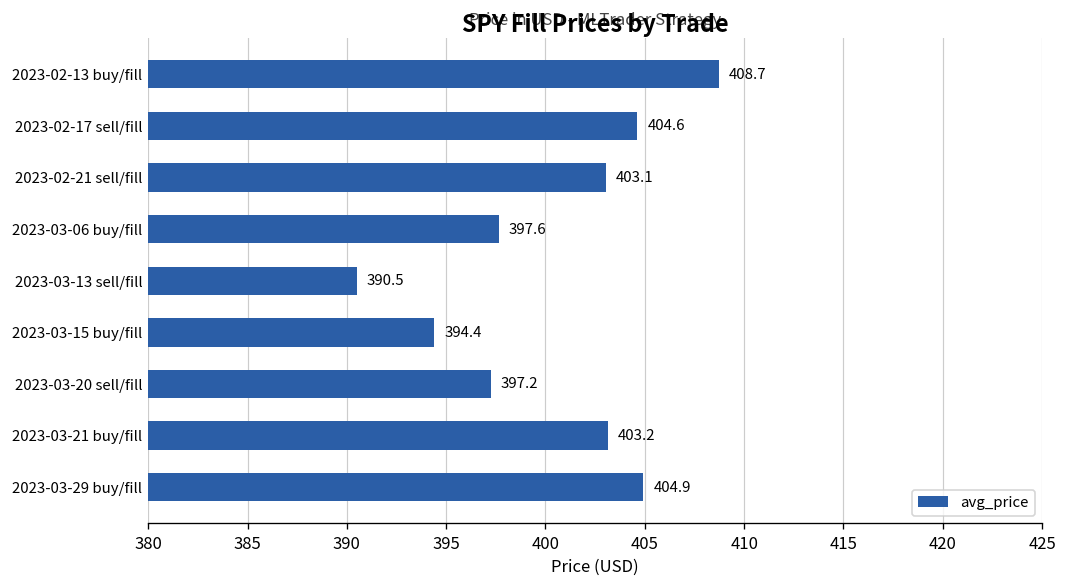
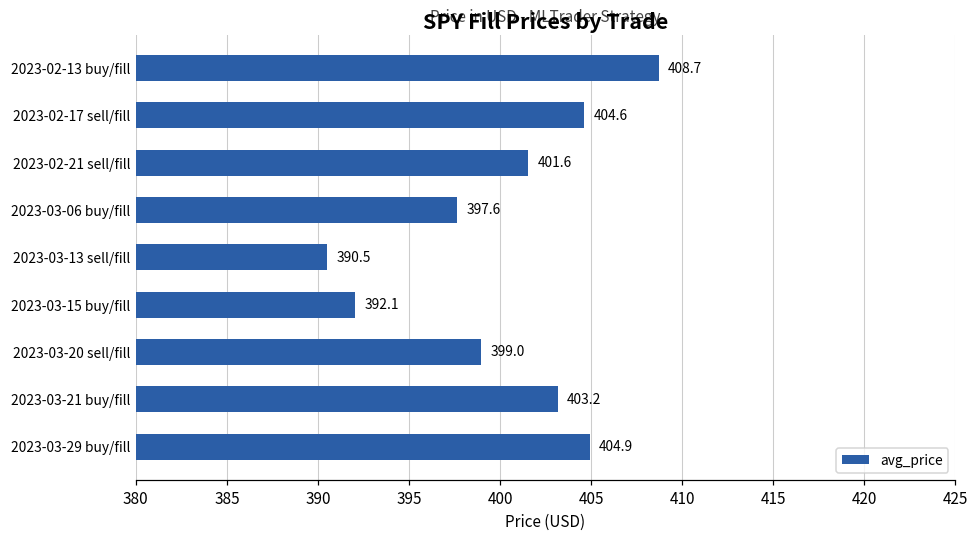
  {
    "2023-02-13 buy/fill": 408.7,
    "2023-02-17 sell/fill": 404.6,
-   "2023-02-21 sell/fill": 403.1,
+   "2023-02-21 sell/fill": 401.6,
    "2023-03-06 buy/fill": 397.6,
    "2023-03-13 sell/fill": 390.5,
-   "2023-03-15 buy/fill": 394.4,
-   "2023-03-20 sell/fill": 397.2,
+   "2023-03-15 buy/fill": 392.1,
+   "2023-03-20 sell/fill": 399.0,
    "2023-03-21 buy/fill": 403.2,
    "2023-03-29 buy/fill": 404.9
  }
